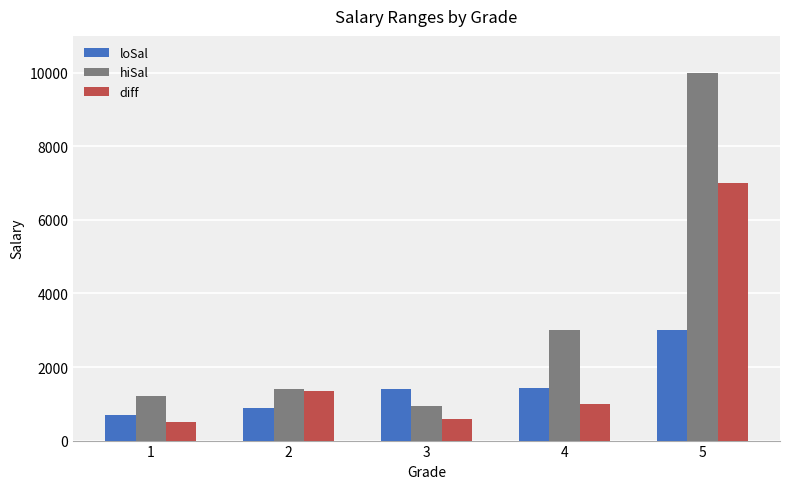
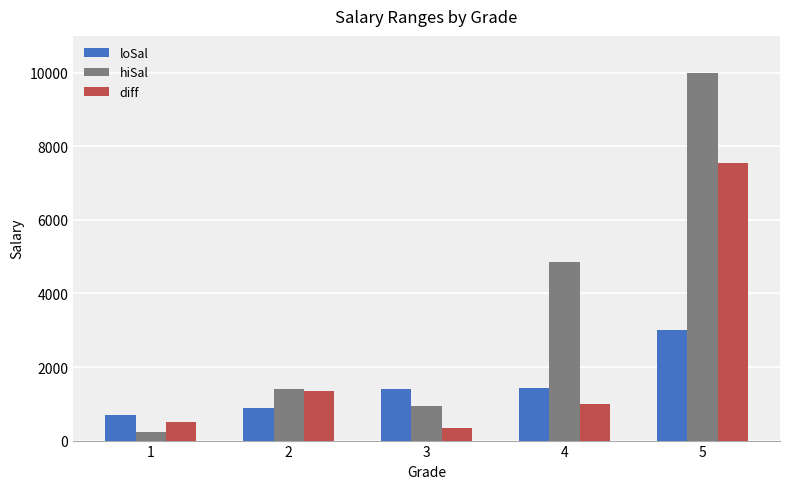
  {
    "loSal": {
      "1": 700,
      "2": 900,
      "3": 1400,
      "4": 1400,
      "5": 3000
    },
    "hiSal": {
-     "1": 1200,
+     "1": 200,
      "2": 1400,
      "3": 1000,
-     "4": 3000,
+     "4": 4900,
      "5": 10000
    },
    "diff": {
      "1": 500,
      "2": 1300,
-     "3": 600,
+     "3": 300,
      "4": 1000,
-     "5": 7000
+     "5": 7500
    }
  }
